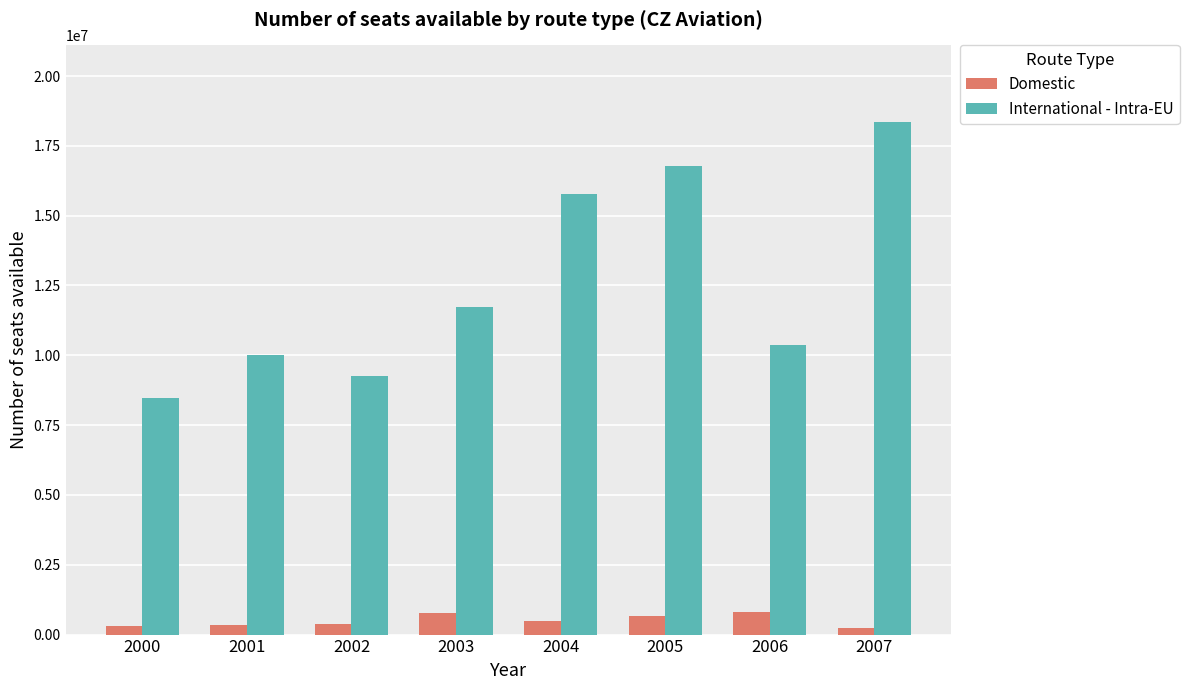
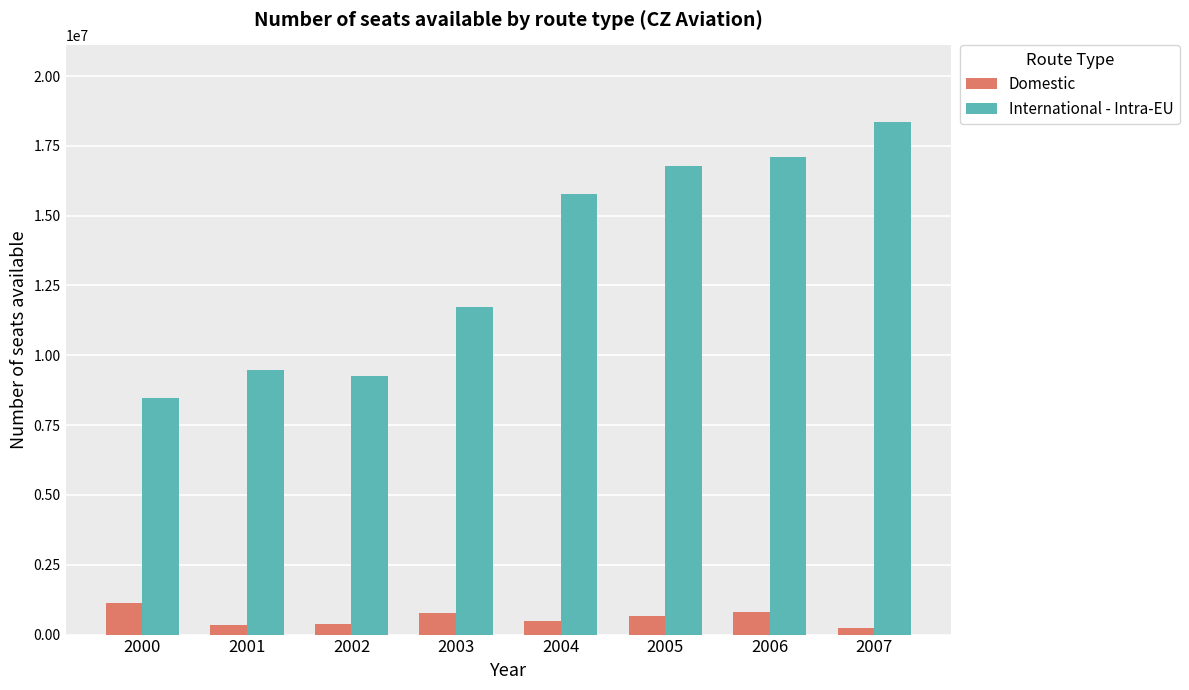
  {
    "Domestic": {
-     "2000": 300000,
+     "2000": 1100000,
      "2001": 400000,
      "2002": 400000,
      "2003": 800000,
      "2004": 500000,
      "2005": 700000,
      "2006": 800000,
      "2007": 200000
    },
    "International - Intra-EU": {
      "2000": 8500000,
-     "2001": 10000000,
+     "2001": 9500000,
      "2002": 9300000,
      "2003": 11700000,
      "2004": 15800000,
      "2005": 16800000,
-     "2006": 10400000,
+     "2006": 17100000,
      "2007": 18300000
    }
  }
